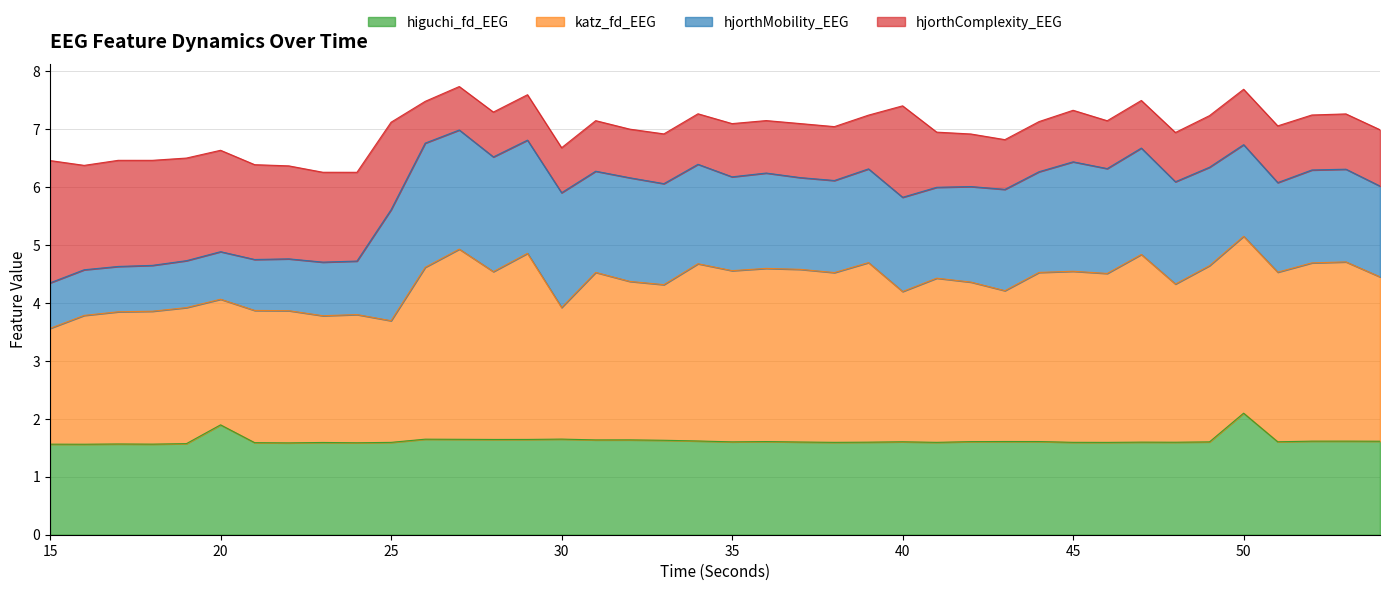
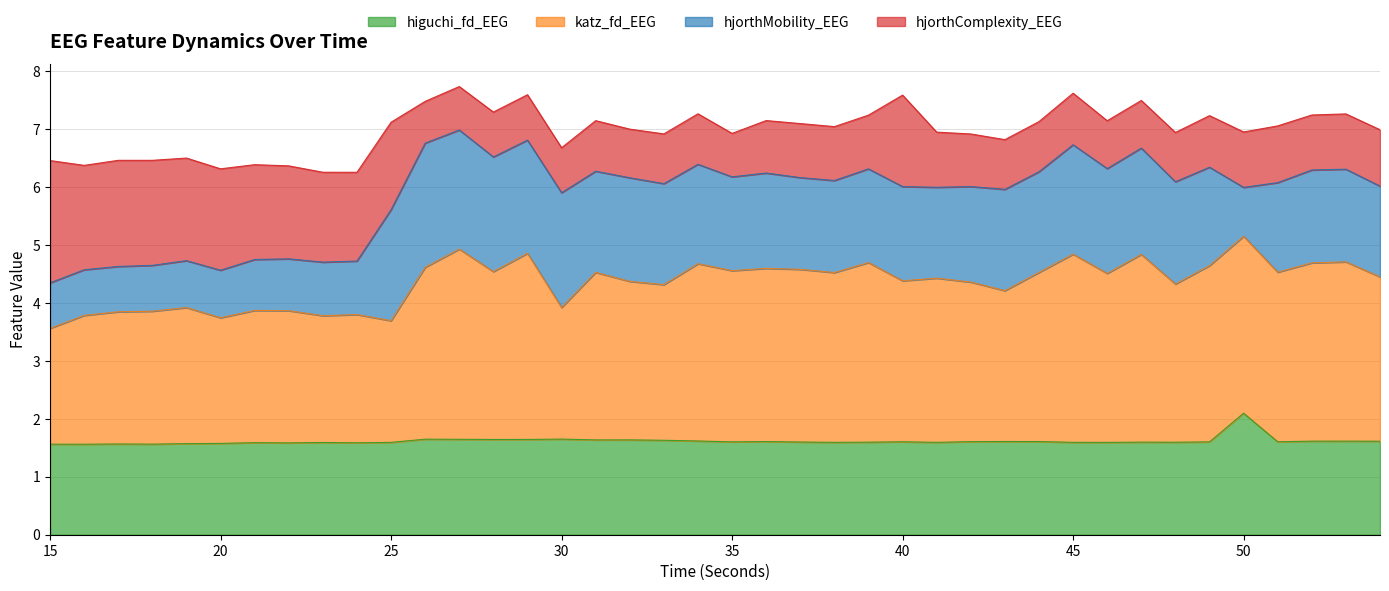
  {
    "higuchi_fd_EEG": {
      "15": 1.6,
-     "20": 1.9,
+     "20": 1.6,
      "25": 1.6,
      "30": 1.7,
      "35": 1.6,
      "40": 1.6,
      "45": 1.6,
      "50": 2.1
    },
    "katz_fd_EEG": {
      "15": 2.0,
      "20": 2.2,
      "25": 2.1,
      "30": 2.3,
      "35": 3.0,
-     "40": 2.6,
-     "45": 3.0,
+     "40": 2.8,
+     "45": 3.2,
      "50": 3.1
    },
    "hjorthMobility_EEG": {
      "15": 0.8,
      "20": 0.8,
      "25": 1.9,
      "30": 2.0,
      "35": 1.6,
      "40": 1.6,
      "45": 1.9,
-     "50": 1.6
+     "50": 0.8
    },
    "hjorthComplexity_EEG": {
      "15": 2.1,
      "20": 1.8,
      "25": 1.5,
      "30": 0.8,
-     "35": 0.9,
+     "35": 0.7,
      "40": 1.6,
      "45": 0.9,
      "50": 1.0
    }
  }
